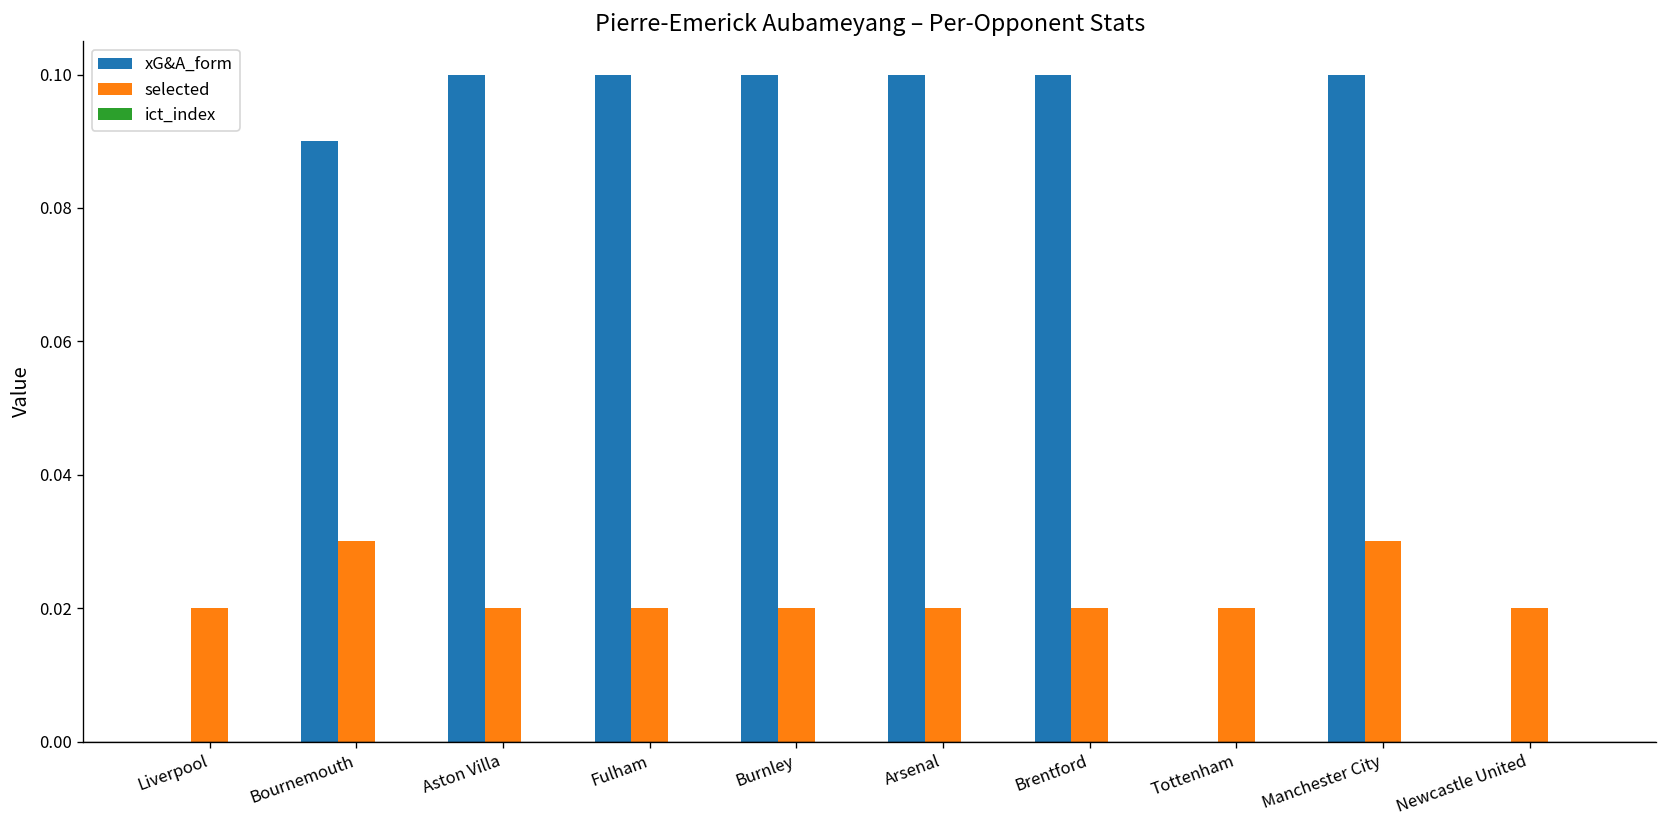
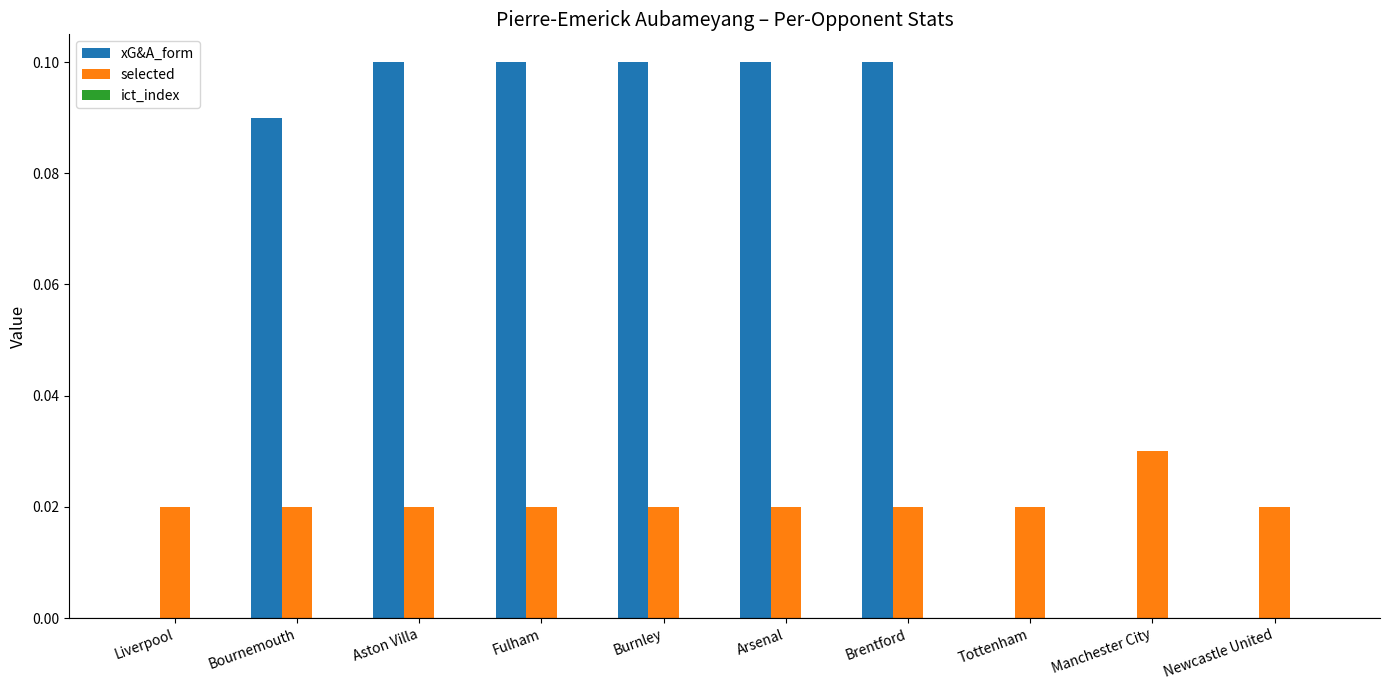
  {
    "xG&A_form": {
      "Liverpool": 0.0,
      "Bournemouth": 0.090,
      "Aston Villa": 0.1,
      "Fulham": 0.1,
      "Burnley": 0.1,
      "Arsenal": 0.1,
      "Brentford": 0.1,
      "Tottenham": 0.0,
-     "Manchester City": 0.1,
+     "Manchester City": 0.0,
      "Newcastle United": 0.0
    },
    "selected": {
      "Liverpool": 0.02,
-     "Bournemouth": 0.03,
+     "Bournemouth": 0.02,
      "Aston Villa": 0.02,
      "Fulham": 0.02,
      "Burnley": 0.02,
      "Arsenal": 0.02,
      "Brentford": 0.02,
      "Tottenham": 0.02,
      "Manchester City": 0.03,
      "Newcastle United": 0.02
    },
    "ict_index": {
      "Liverpool": 0.00,
      "Bournemouth": 0.00,
      "Aston Villa": 0.00,
      "Fulham": 0.00,
      "Burnley": 0.00,
      "Arsenal": 0.00,
      "Brentford": 0.00,
      "Tottenham": 0.00,
      "Manchester City": 0.00,
      "Newcastle United": 0.00
    }
  }
